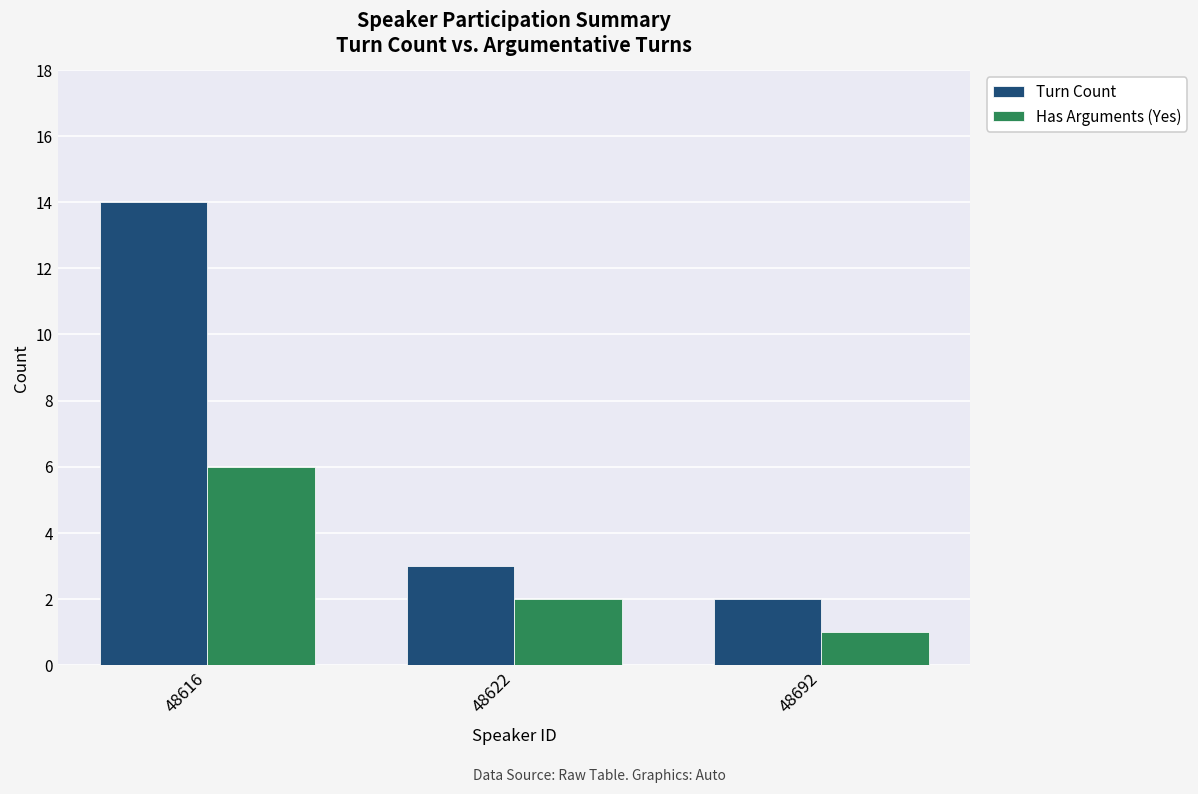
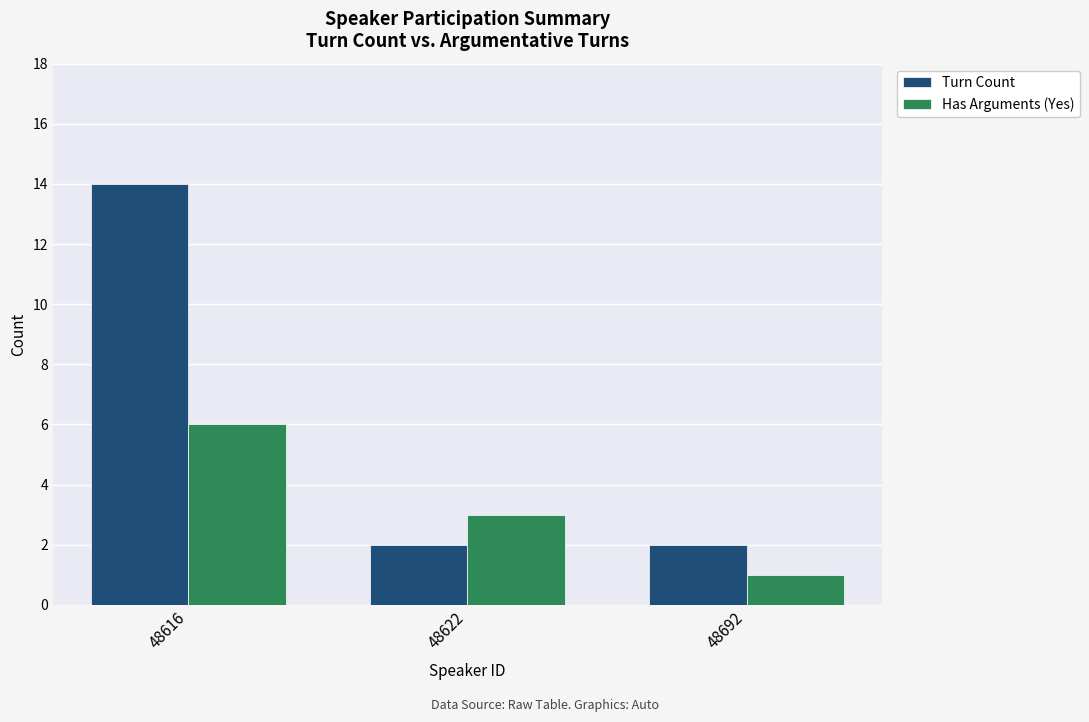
  {
    "Turn Count": {
      "48616": 14,
-     "48622": 3,
+     "48622": 2,
      "48692": 2
    },
    "Has Arguments (Yes)": {
      "48616": 6,
-     "48622": 2,
+     "48622": 3,
      "48692": 1
    }
  }
